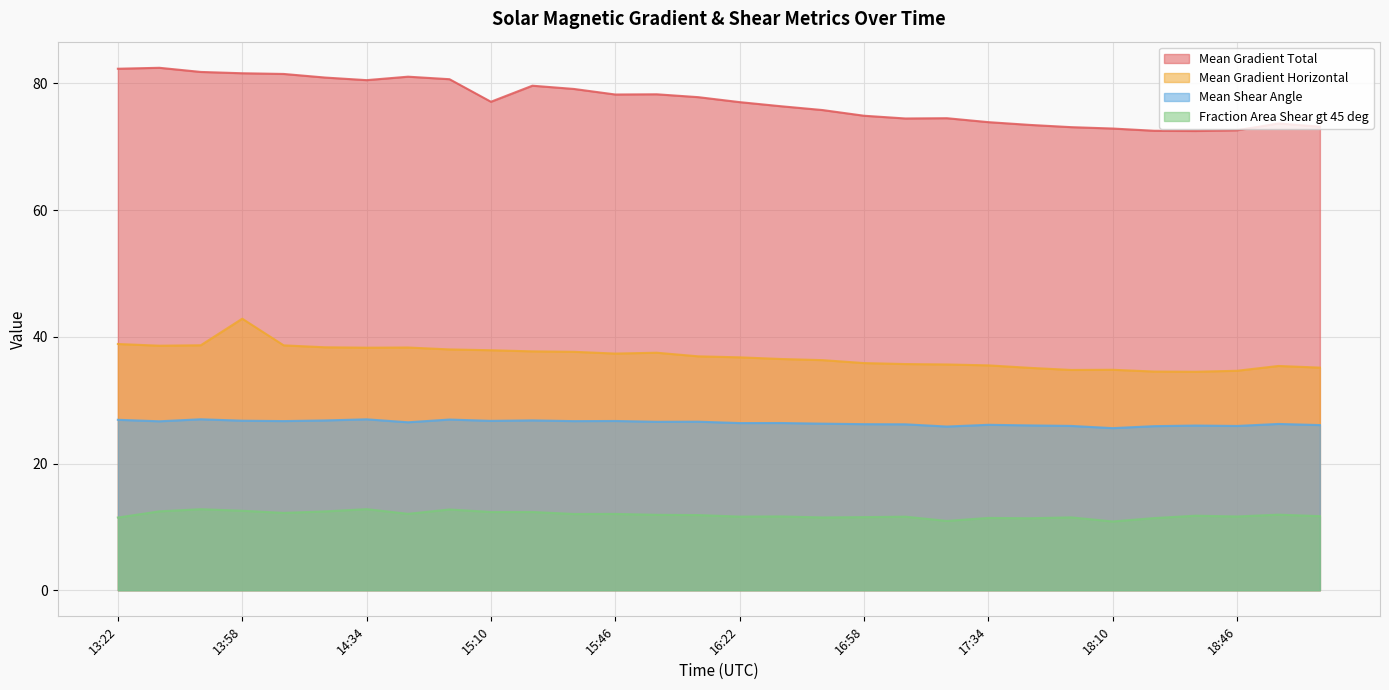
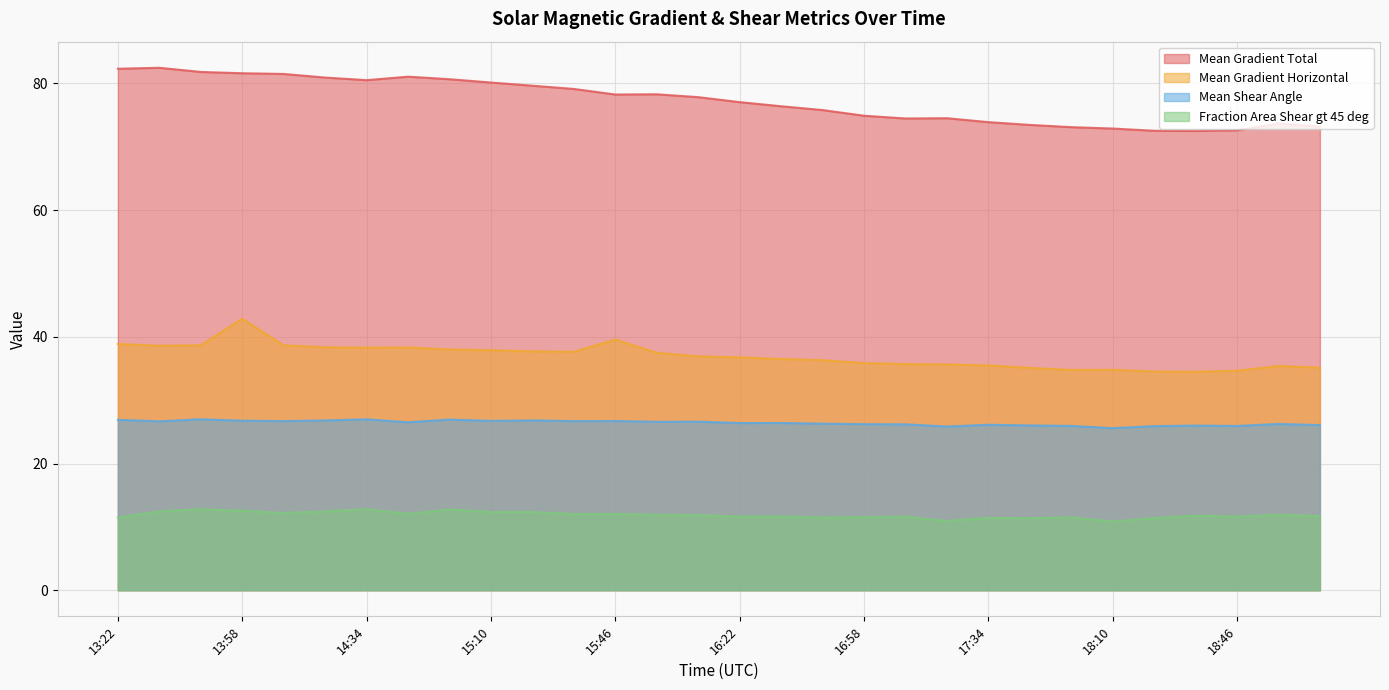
  {
    "Mean Gradient Total": {
      "13:22": 82,
      "13:58": 82,
      "14:34": 81,
-     "15:10": 77,
+     "15:10": 80,
      "15:46": 78,
      "16:22": 77,
      "16:58": 75,
      "17:34": 74,
      "18:10": 73,
      "18:46": 73
    },
    "Mean Gradient Horizontal": {
      "13:22": 39,
      "13:58": 43,
      "14:34": 38,
      "15:10": 38,
-     "15:46": 37,
+     "15:46": 40,
      "16:22": 37,
      "16:58": 36,
      "17:34": 35,
      "18:10": 35,
      "18:46": 35
    },
    "Mean Shear Angle": {
      "13:22": 27,
      "13:58": 27,
      "14:34": 27,
      "15:10": 27,
      "15:46": 27,
      "16:22": 26,
      "16:58": 26,
      "17:34": 26,
      "18:10": 26,
      "18:46": 26
    },
    "Fraction Area Shear gt 45 deg": {
      "13:22": 11,
      "13:58": 13,
      "14:34": 13,
      "15:10": 12,
      "15:46": 12,
      "16:22": 12,
      "16:58": 12,
      "17:34": 11,
      "18:10": 11,
      "18:46": 12
    }
  }
